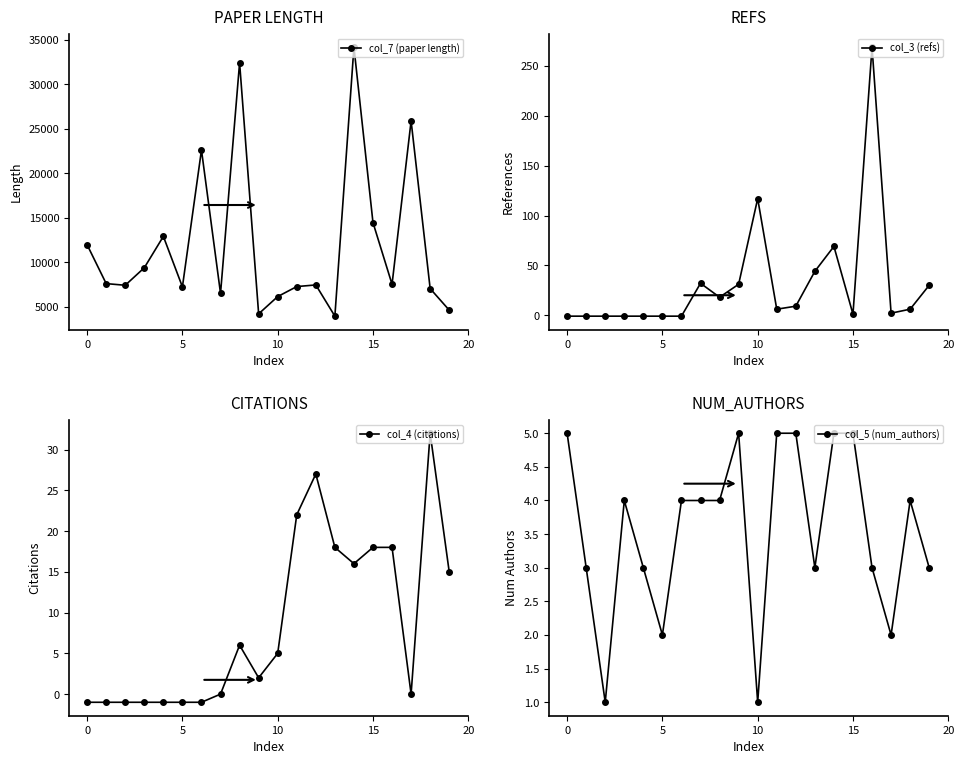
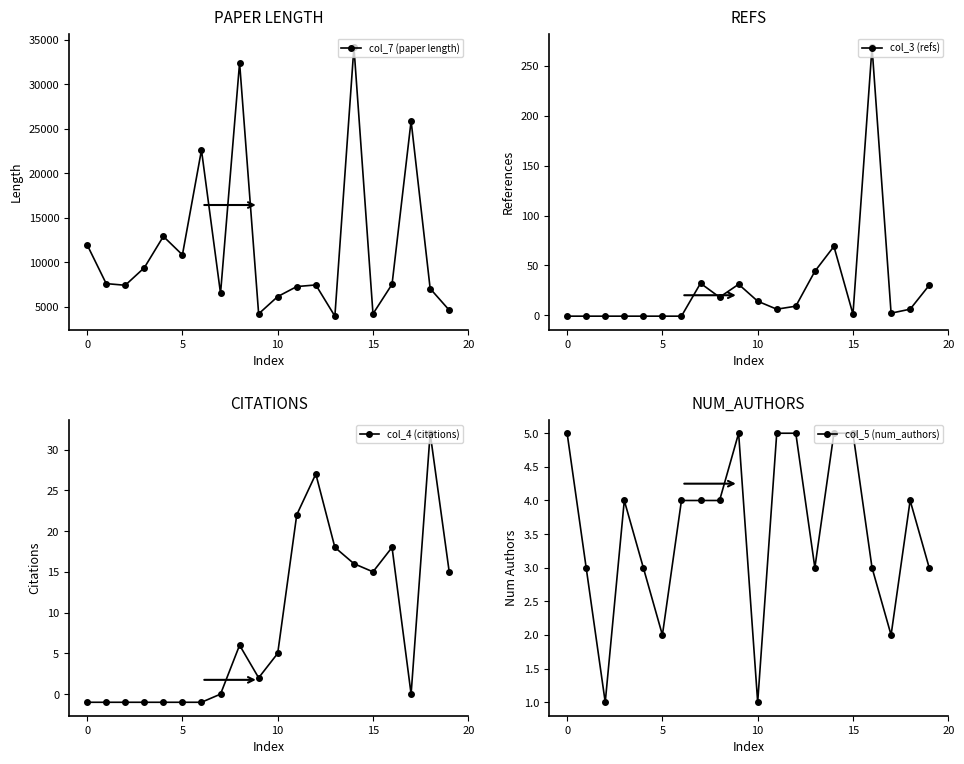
  {
    "PAPER LENGTH": {
      "0": 12000,
-     "5": 7000,
+     "5": 11000,
      "10": 6000,
-     "15": 14000
+     "15": 4000
    },
    "REFS": {
      "0": 0,
      "5": 0,
-     "10": 120,
+     "10": 10,
      "15": 0
    },
    "CITATIONS": {
      "0": -1,
      "5": -1,
      "10": 5,
-     "15": 18
+     "15": 15
    },
    "NUM_AUTHORS": {
      "0": 5.0,
      "5": 2.0,
      "10": 1.0
    }
  }
